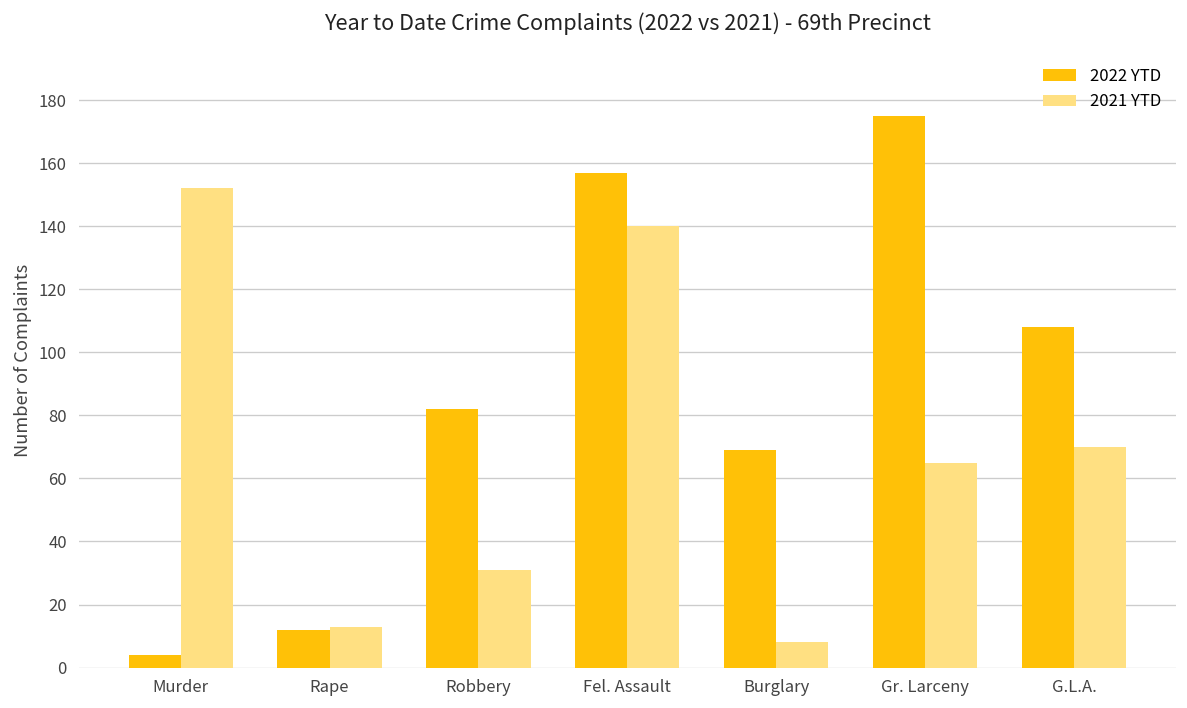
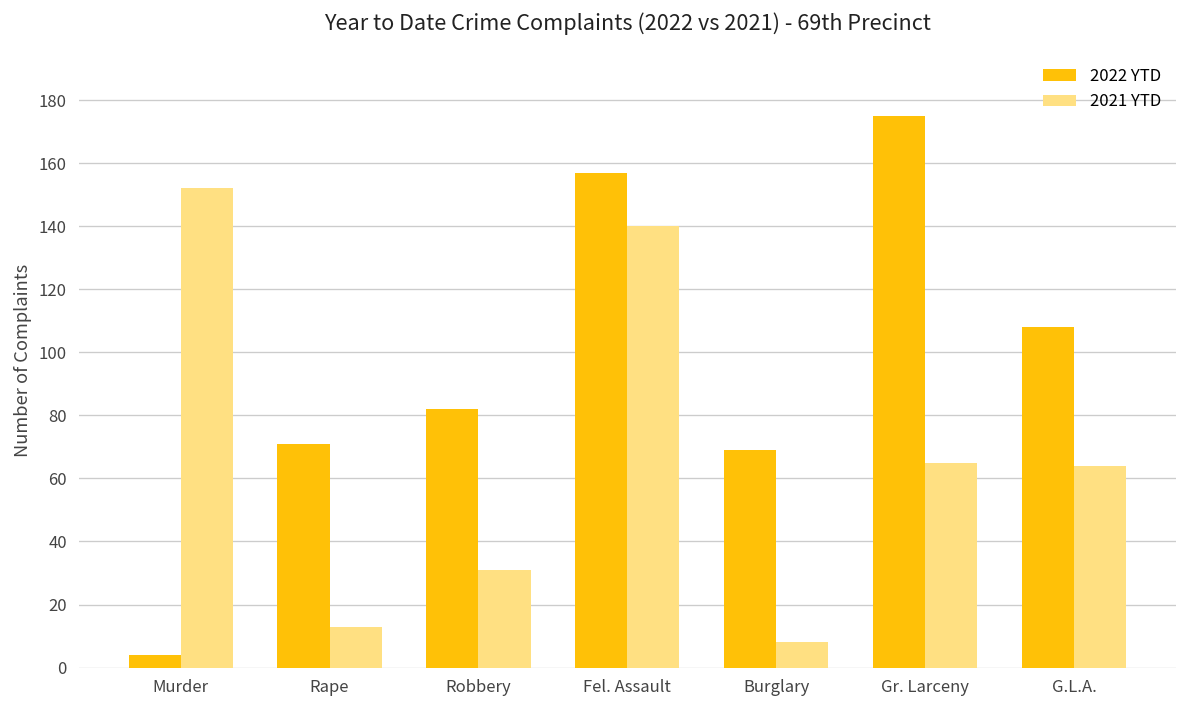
  {
    "2022 YTD": {
      "Murder": 4,
-     "Rape": 12,
+     "Rape": 71,
      "Robbery": 82,
      "Fel. Assault": 157,
      "Burglary": 69,
      "Gr. Larceny": 175,
      "G.L.A.": 108
    },
    "2021 YTD": {
      "Murder": 152,
      "Rape": 13,
      "Robbery": 31,
      "Fel. Assault": 140,
      "Burglary": 8,
      "Gr. Larceny": 65,
-     "G.L.A.": 70
+     "G.L.A.": 64
    }
  }
